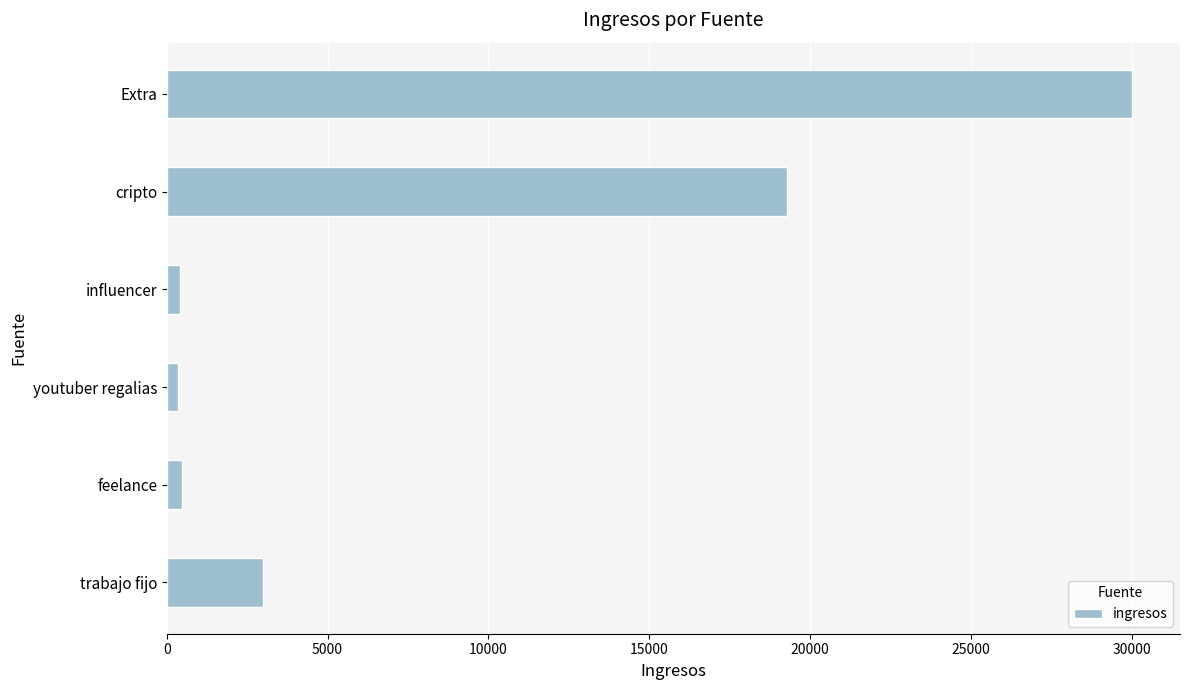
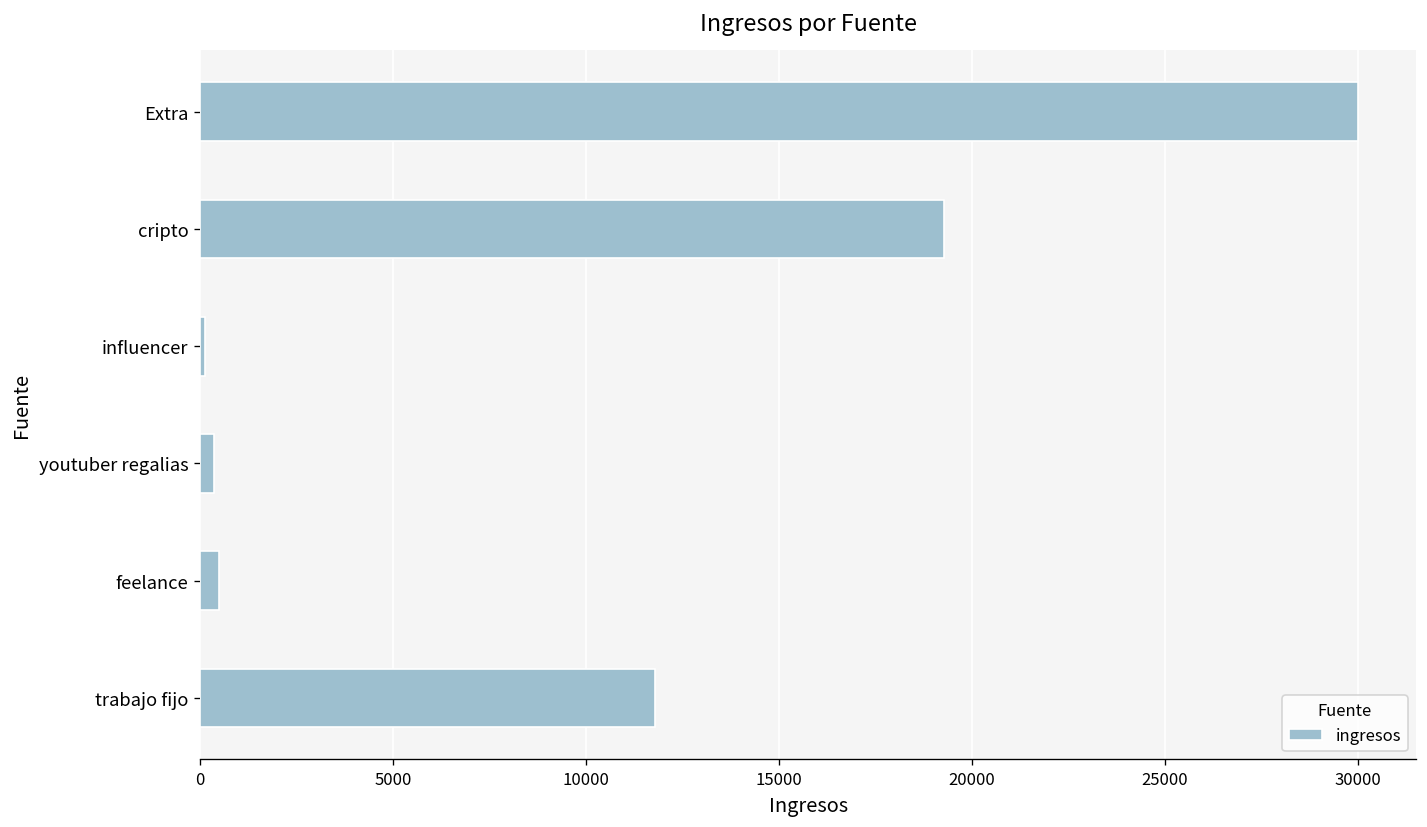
  {
    "Extra": 30000,
    "cripto": 19300,
-   "influencer": 400,
+   "influencer": 100,
    "youtuber regalias": 400,
    "feelance": 500,
-   "trabajo fijo": 3000
+   "trabajo fijo": 11800
  }
